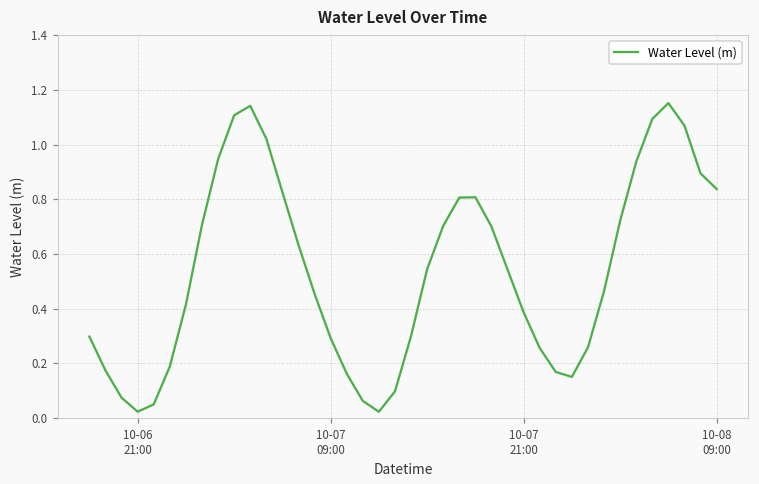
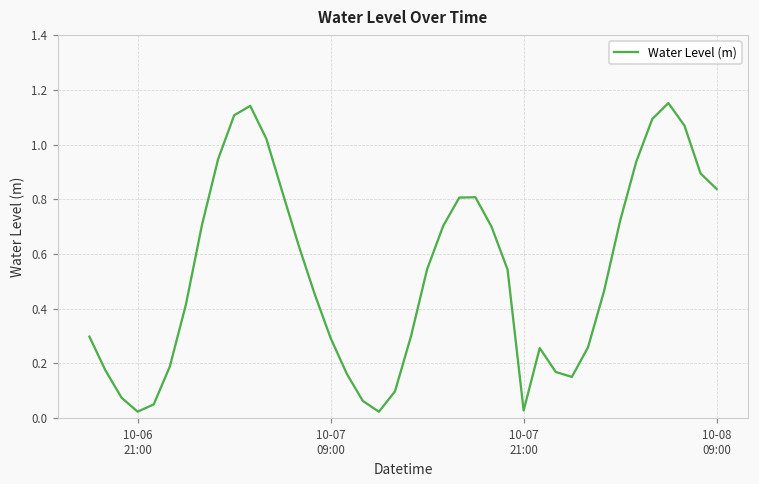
  {
    "10-06 21:00": 0.02,
    "10-07 09:00": 0.29,
-   "10-07 21:00": 0.39,
+   "10-07 21:00": 0.03,
    "10-08 09:00": 0.84
  }
